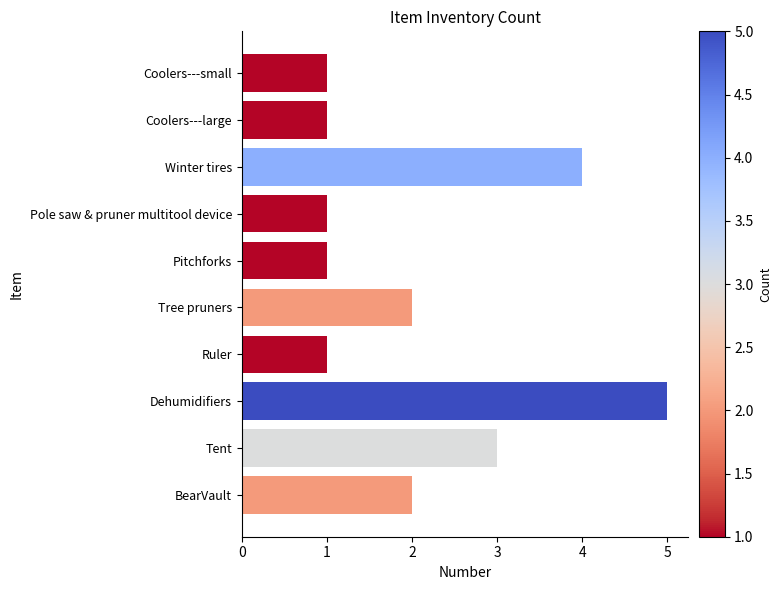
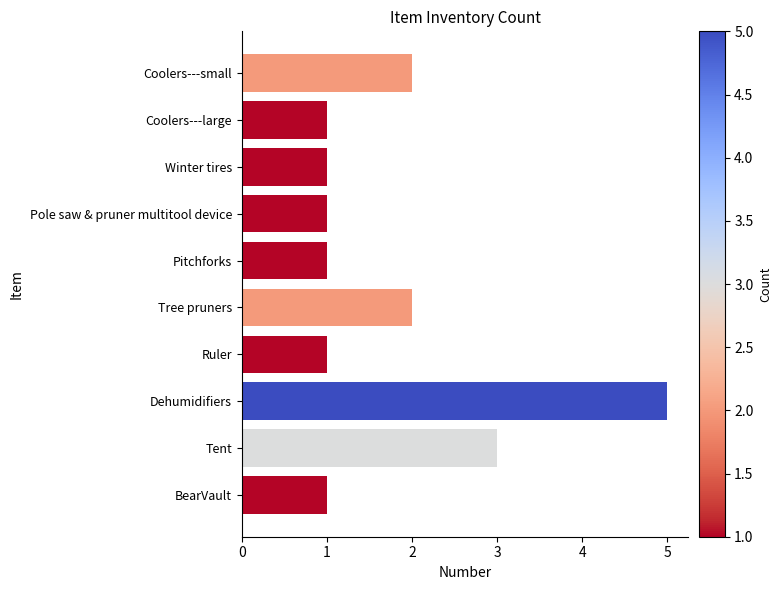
  {
-   "Coolers---small": 1,
+   "Coolers---small": 2,
    "Coolers---large": 1,
-   "Winter tires": 4,
+   "Winter tires": 1,
    "Pole saw & pruner multitool device": 1,
    "Pitchforks": 1,
    "Tree pruners": 2,
    "Ruler": 1,
    "Dehumidifiers": 5,
    "Tent": 3,
-   "BearVault": 2
+   "BearVault": 1
  }
